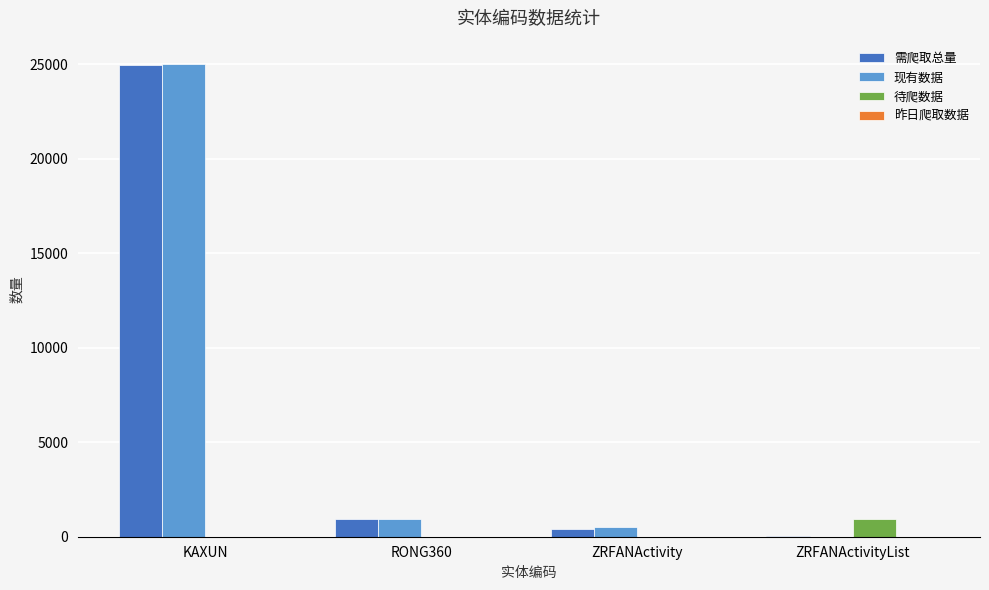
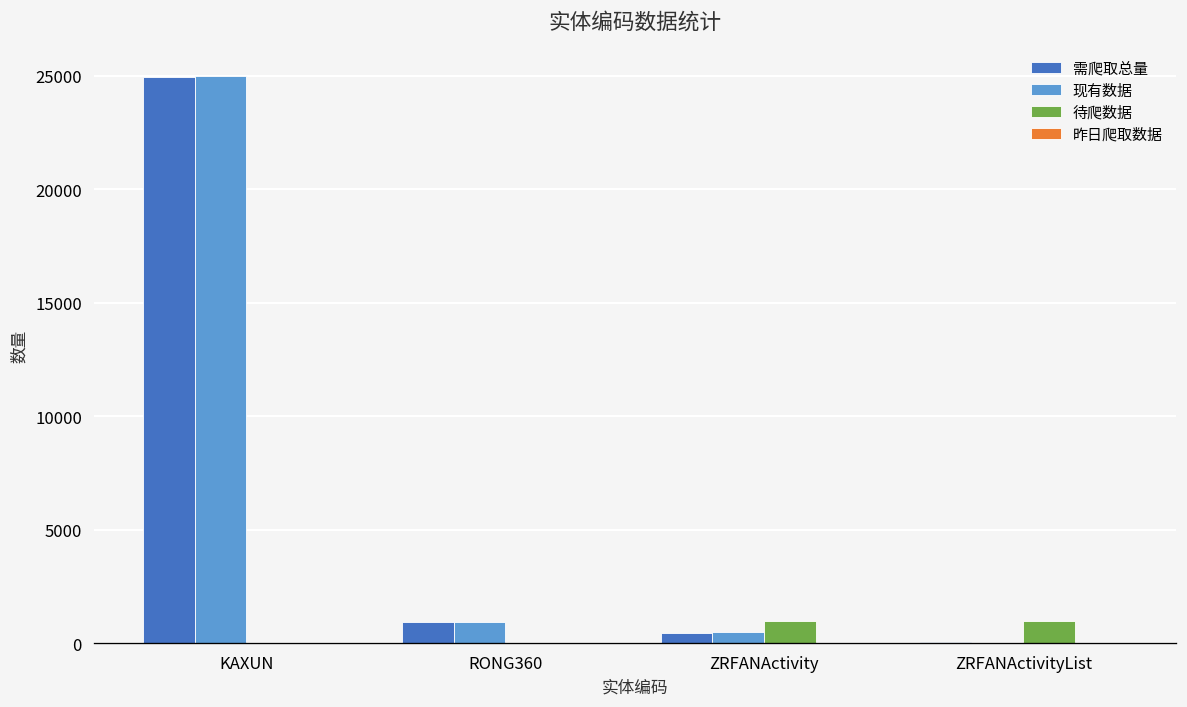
  {
    "待爬数据": {
      "KAXUN": 0,
      "RONG360": 0,
-     "ZRFANActivity": 0,
+     "ZRFANActivity": 1000,
      "ZRFANActivityList": 1000
    },
    "昨日爬取数据": {
      "KAXUN": 0,
      "RONG360": 0,
      "ZRFANActivity": 0,
      "ZRFANActivityList": 0
    }
  }
